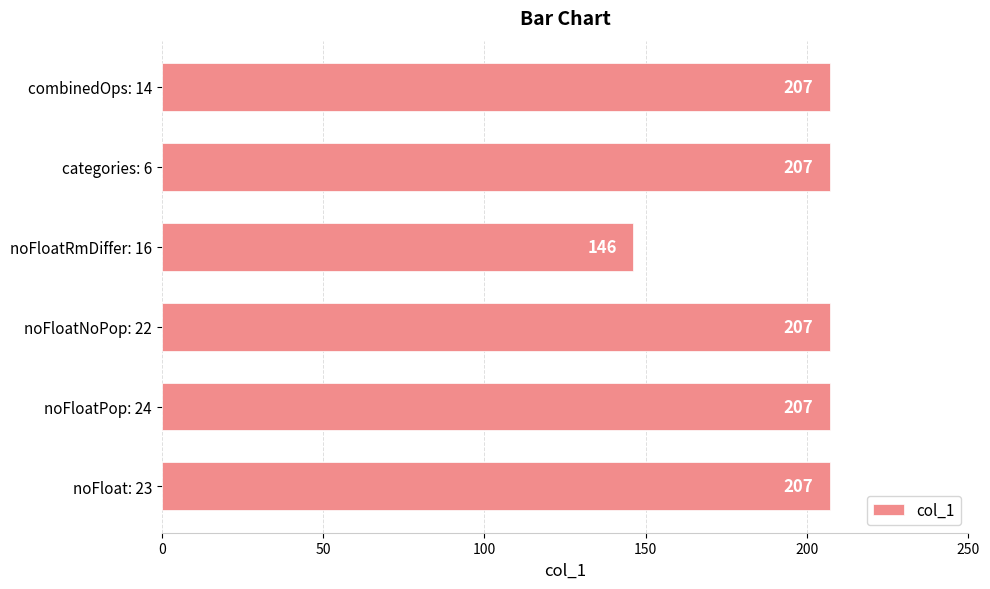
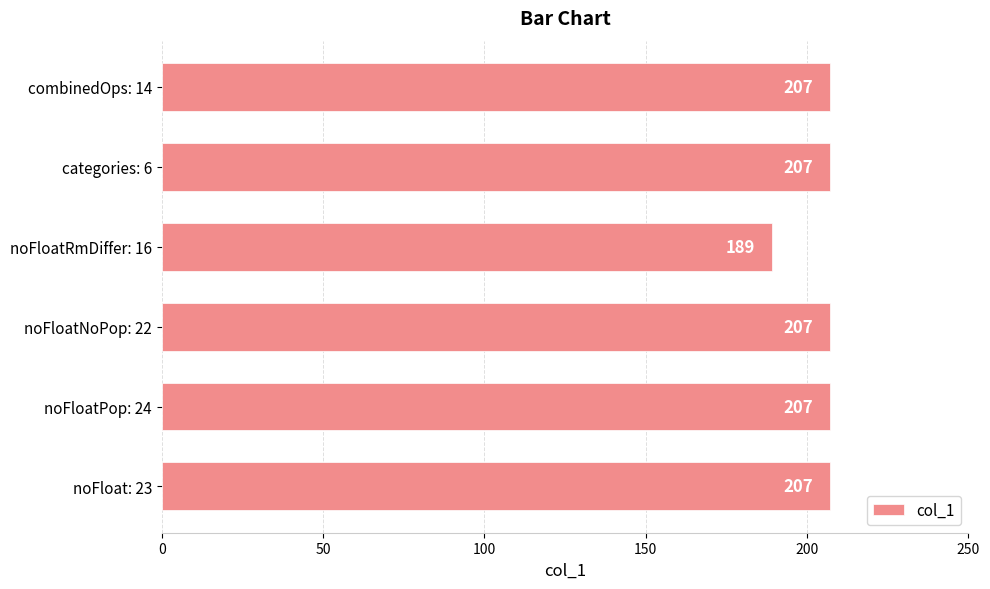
  {
    "combinedOps: 14": 207,
    "categories: 6": 207,
-   "noFloatRmDiffer: 16": 146,
+   "noFloatRmDiffer: 16": 189,
    "noFloatNoPop: 22": 207,
    "noFloatPop: 24": 207,
    "noFloat: 23": 207
  }
